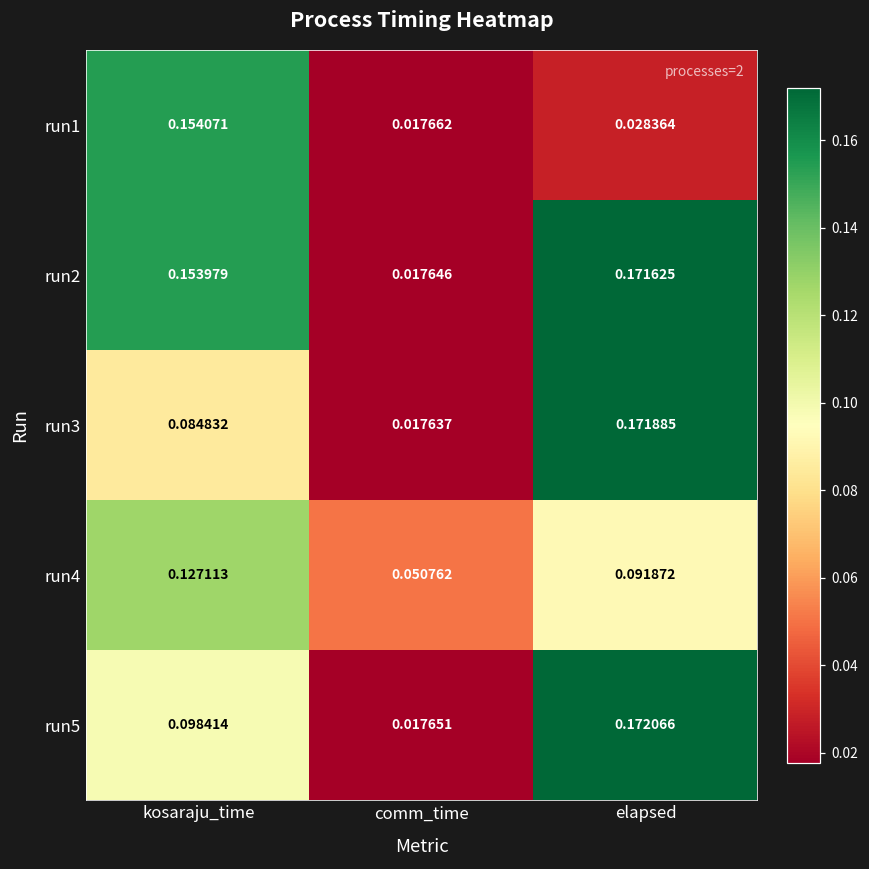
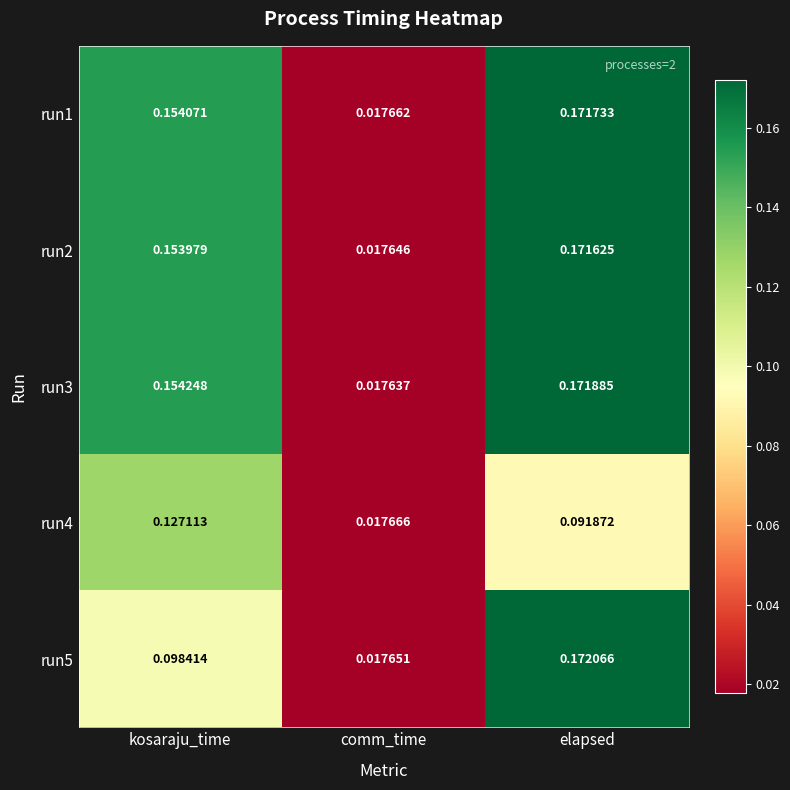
  {
    "run1": {
      "kosaraju_time": 0.154071,
      "comm_time": 0.017662,
-     "elapsed": 0.028364
+     "elapsed": 0.171733
    },
    "run2": {
      "kosaraju_time": 0.153979,
      "comm_time": 0.017646,
      "elapsed": 0.171625
    },
    "run3": {
-     "kosaraju_time": 0.084832,
+     "kosaraju_time": 0.154248,
      "comm_time": 0.017637,
      "elapsed": 0.171885
    },
    "run4": {
      "kosaraju_time": 0.127113,
-     "comm_time": 0.050762,
+     "comm_time": 0.017666,
      "elapsed": 0.091872
    },
    "run5": {
      "kosaraju_time": 0.098414,
      "comm_time": 0.017651,
      "elapsed": 0.172066
    }
  }
